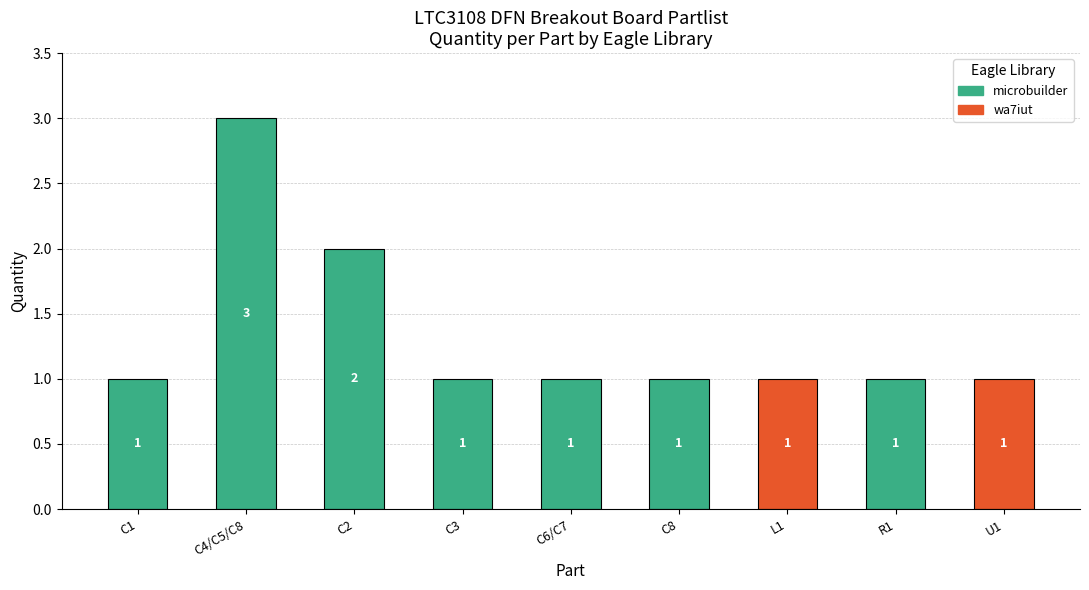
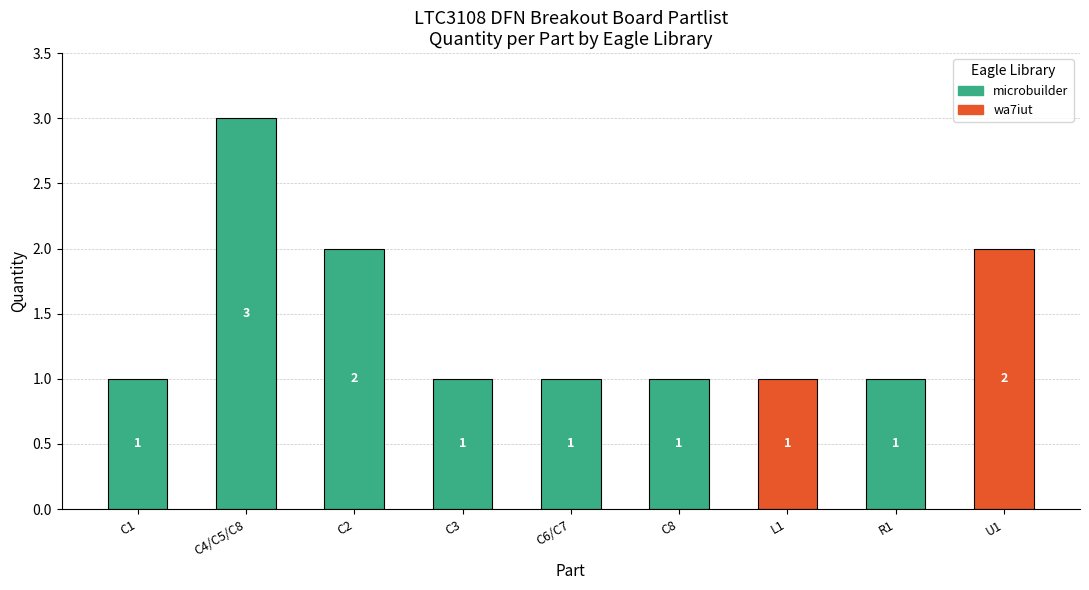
  {
    "C1": 1,
    "C4/C5/C8": 3,
    "C2": 2,
    "C3": 1,
    "C6/C7": 1,
    "C8": 1,
    "L1": 1,
    "R1": 1,
-   "U1": 1
+   "U1": 2
  }
